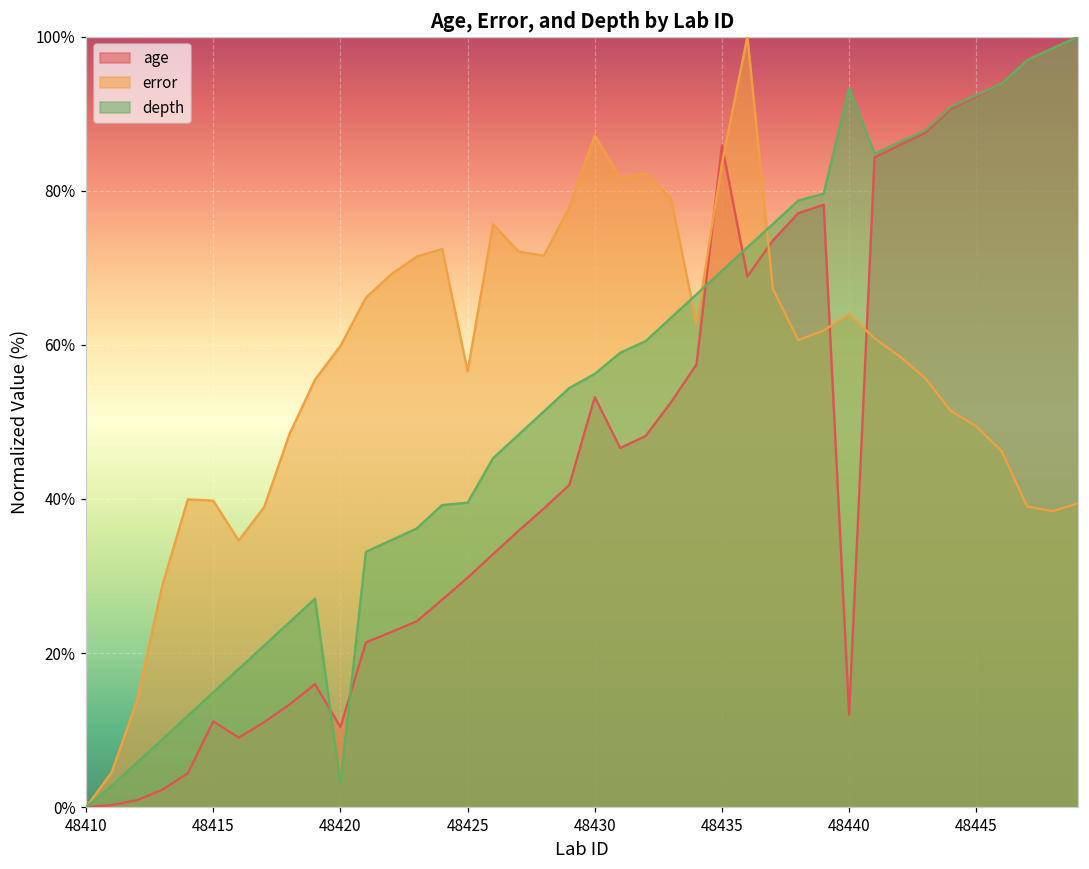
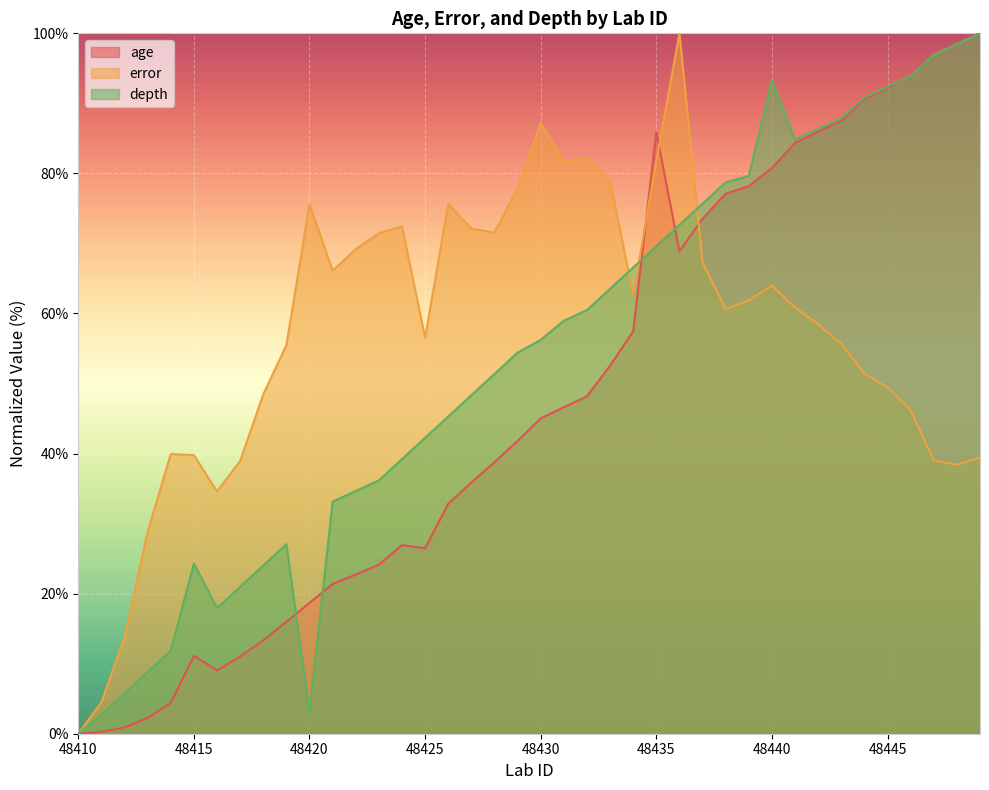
  {
    "age": {
      "48415": "11%",
-     "48420": "10%",
-     "48425": "30%",
-     "48430": "53%",
+     "48420": "19%",
+     "48425": "26%",
+     "48430": "45%",
      "48435": "86%",
-     "48440": "12%"
+     "48440": "81%"
    },
    "error": {
      "48415": "40%",
-     "48420": "60%",
+     "48420": "76%",
      "48425": "57%",
      "48430": "87%",
-     "48435": "84%",
+     "48435": "82%",
      "48440": "64%",
      "48445": "49%"
    },
    "depth": {
-     "48415": "15%",
+     "48415": "24%",
      "48420": "3%",
-     "48425": "40%",
+     "48425": "42%",
      "48430": "56%",
      "48435": "70%",
      "48440": "93%"
    }
  }
